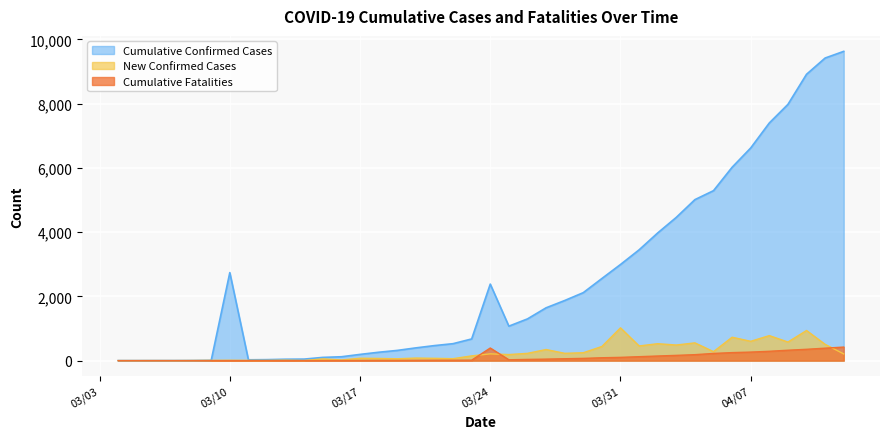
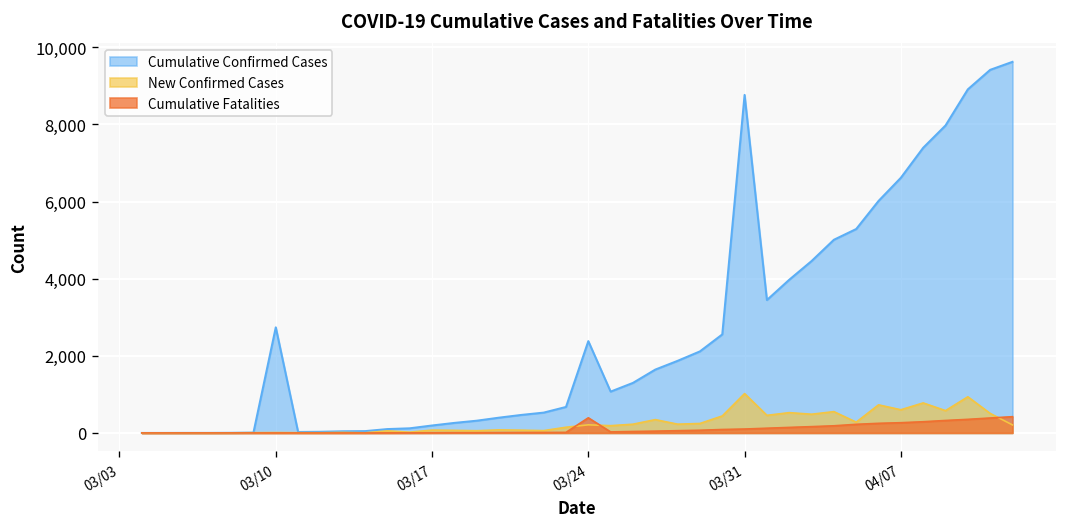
  {
    "Cumulative Confirmed Cases": {
      "03/10": "2,700",
      "03/17": "200",
      "03/24": "2,400",
-     "03/31": "3,000",
+     "03/31": "8,800",
      "04/07": "6,600"
    },
    "New Confirmed Cases": {
      "03/24": "200",
      "03/31": "1,000",
      "04/07": "600"
    },
    "Cumulative Fatalities": {
      "03/24": "400",
      "03/31": "100",
      "04/07": "300"
    }
  }
